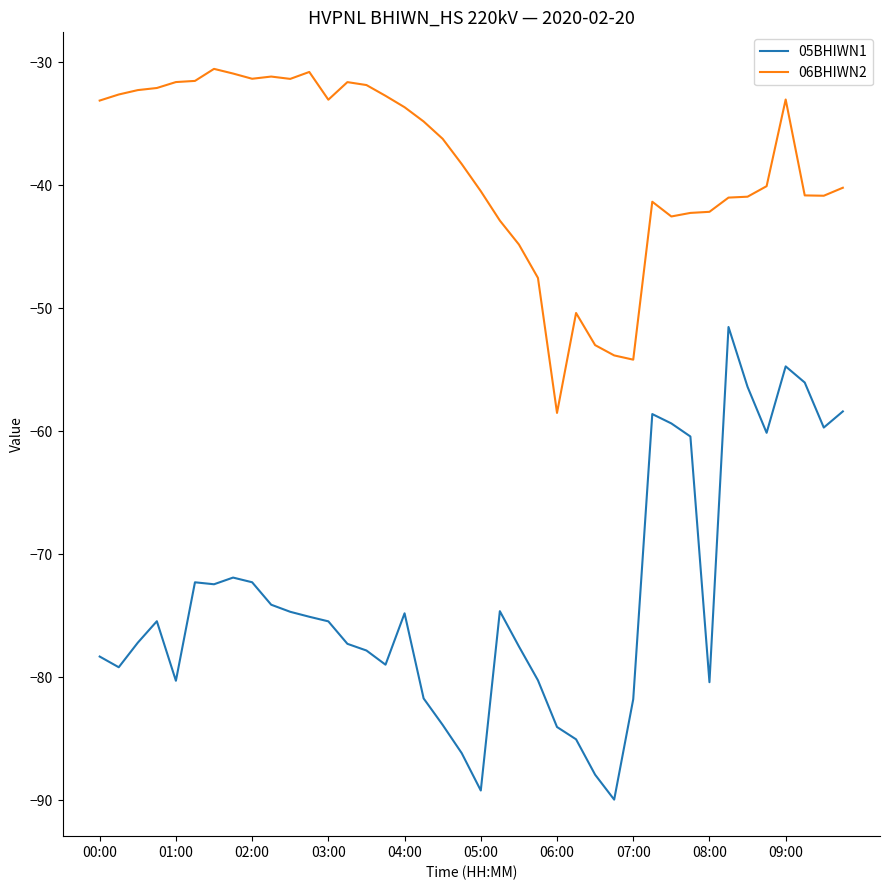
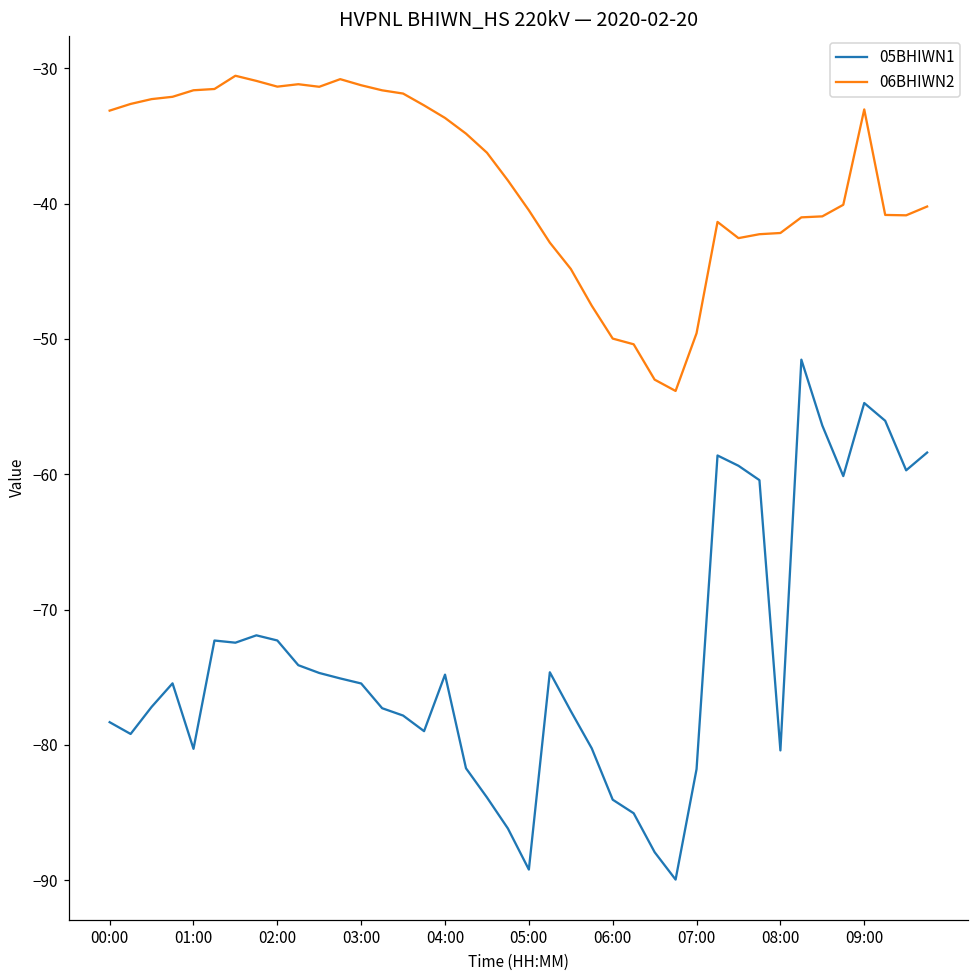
  {
    "05BHIWN1": {
      "00:00": -78.3,
      "01:00": -80.3,
      "02:00": -72.3,
      "03:00": -75.5,
      "04:00": -74.8,
      "05:00": -89.2,
      "06:00": -84.0,
      "07:00": -81.8,
      "08:00": -80.4,
      "09:00": -54.7
    },
    "06BHIWN2": {
      "00:00": -33.1,
      "01:00": -31.6,
      "02:00": -31.4,
-     "03:00": -33.1,
+     "03:00": -31.3,
      "04:00": -33.7,
      "05:00": -40.5,
-     "06:00": -58.5,
-     "07:00": -54.2,
+     "06:00": -50.0,
+     "07:00": -49.6,
      "08:00": -42.2,
      "09:00": -33.0
    }
  }
